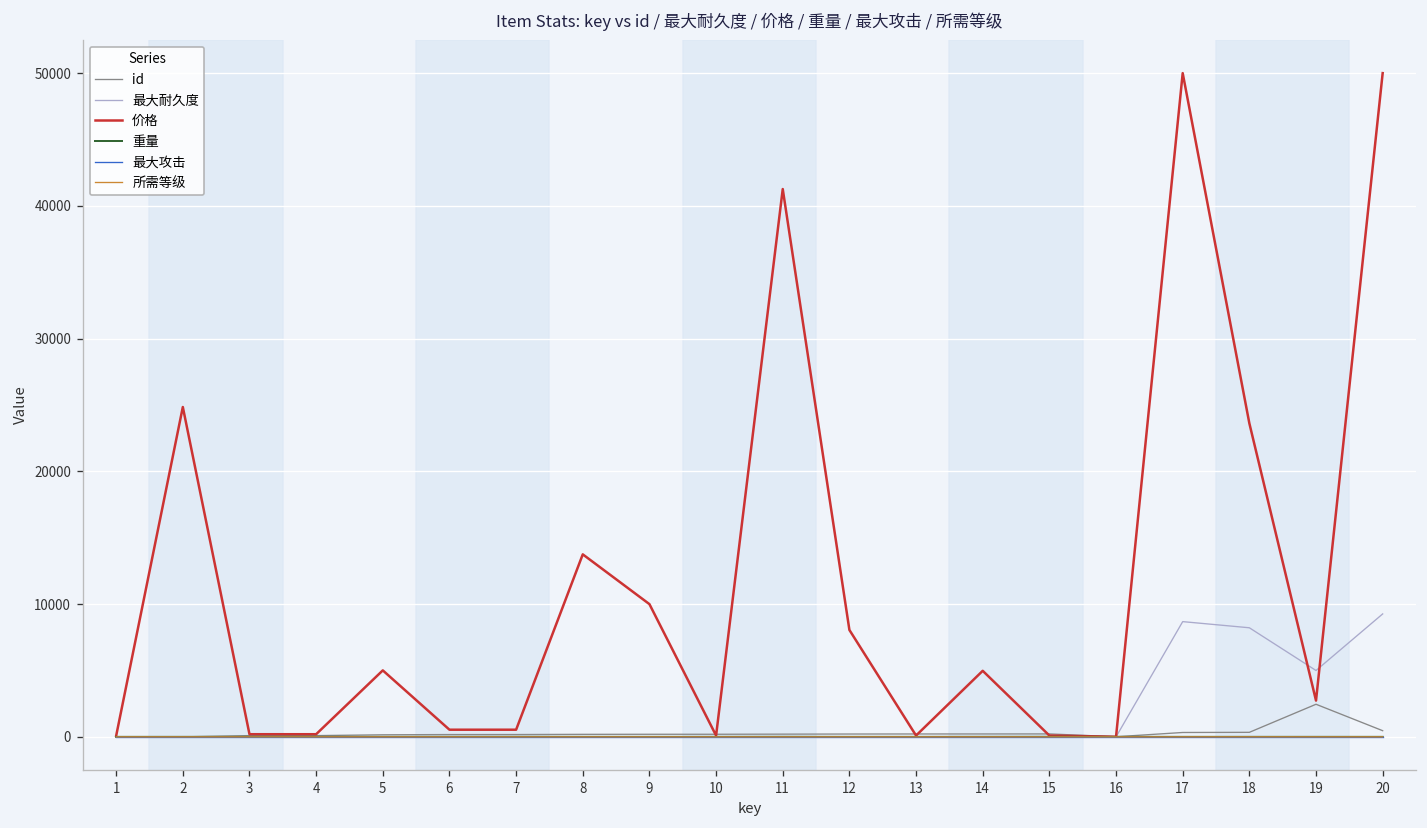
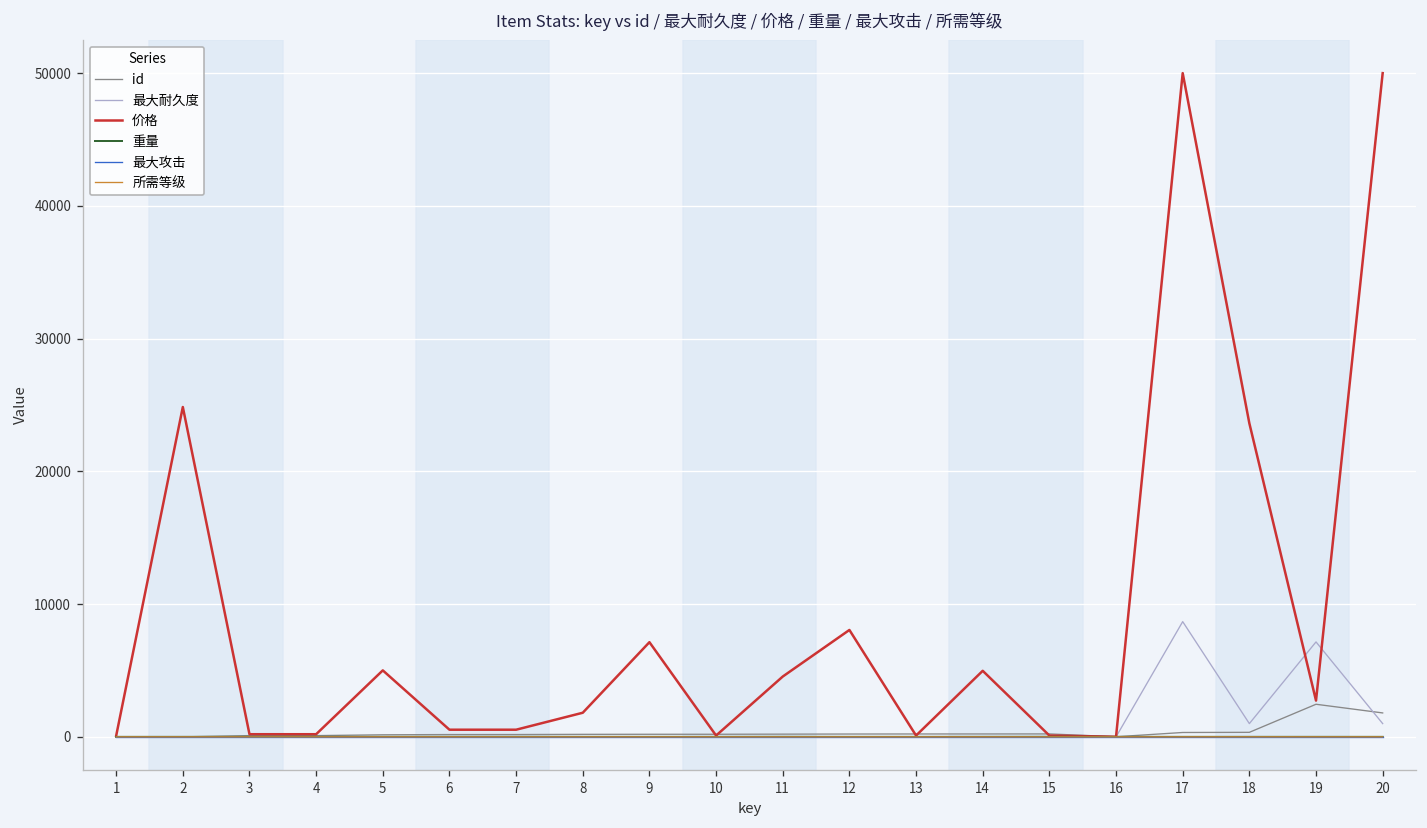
  {
    "id": {
      "17": 300,
      "18": 300,
      "19": 2500,
-     "20": 500
+     "20": 1800
    },
    "最大耐久度": {
      "17": 8700,
-     "18": 8200,
-     "19": 5000,
-     "20": 9300
+     "18": 1000,
+     "19": 7200,
+     "20": 1000
    },
    "价格": {
      "2": 24800,
      "5": 5000,
      "6": 500,
      "7": 500,
-     "8": 13700,
-     "9": 10000,
-     "11": 41300,
+     "8": 1800,
+     "9": 7100,
+     "11": 4500,
      "12": 8100,
      "14": 5000,
      "17": 50000,
      "18": 23600,
      "19": 2700,
      "20": 50000
    },
    "所需等级": {
      "17": 0,
      "18": 0,
      "19": 0,
      "20": 0
    }
  }
